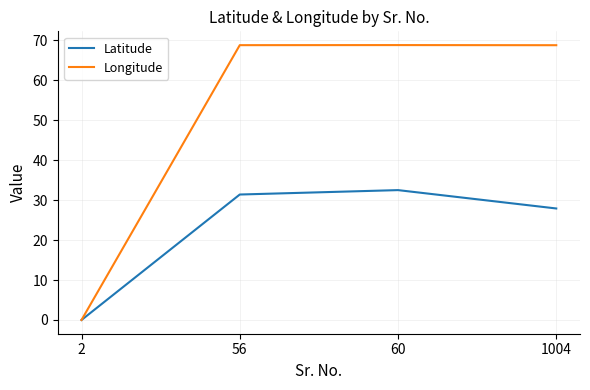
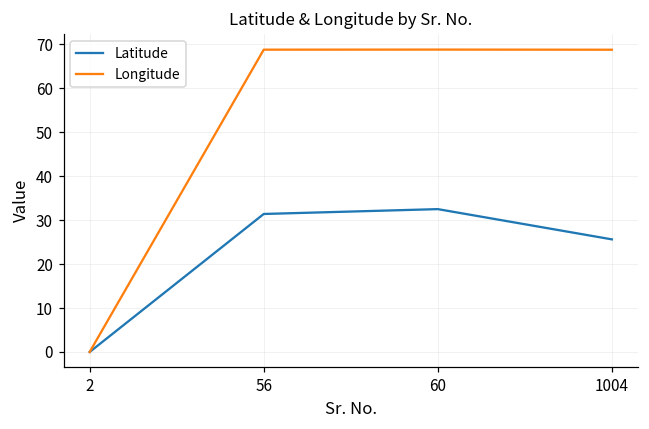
  {
    "Latitude": {
      "56": 31,
      "60": 32,
-     "1004": 28
+     "1004": 26
    },
    "Longitude": {
      "56": 69,
      "60": 69,
      "1004": 69
    }
  }
